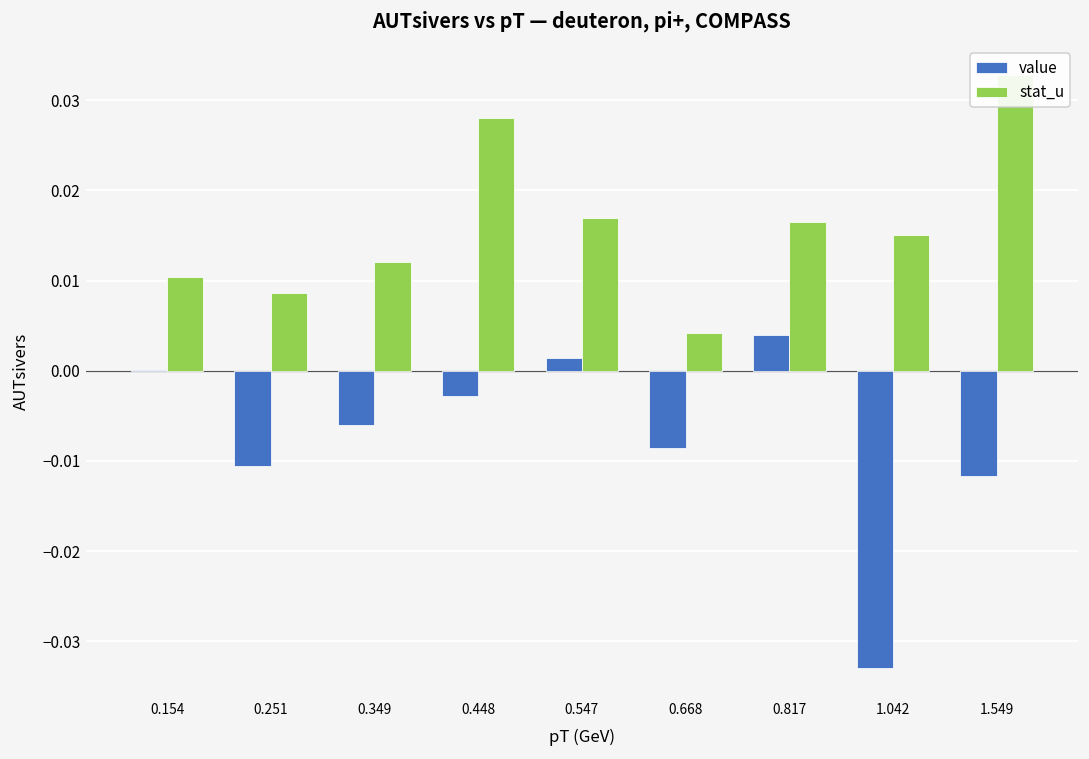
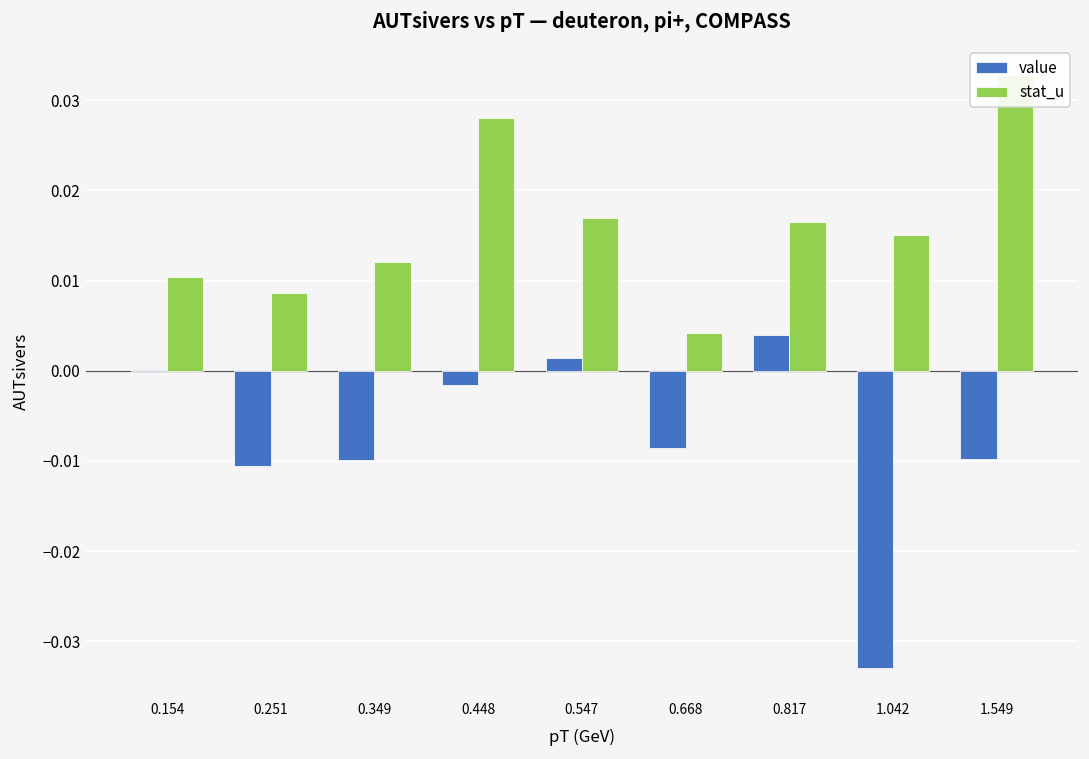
  {
    "value": {
      "0.251": -0.011,
-     "0.349": -0.006,
-     "0.448": -0.003,
+     "0.349": -0.010,
+     "0.448": -0.002,
      "0.547": 0.001,
      "0.668": -0.009,
      "0.817": 0.004,
      "1.042": -0.033,
-     "1.549": -0.012
+     "1.549": -0.010
    },
    "stat_u": {
      "0.154": 0.010,
      "0.251": 0.009,
      "0.349": 0.012,
      "0.448": 0.028,
      "0.547": 0.017,
      "0.668": 0.004,
      "0.817": 0.016,
      "1.042": 0.015
    }
  }
